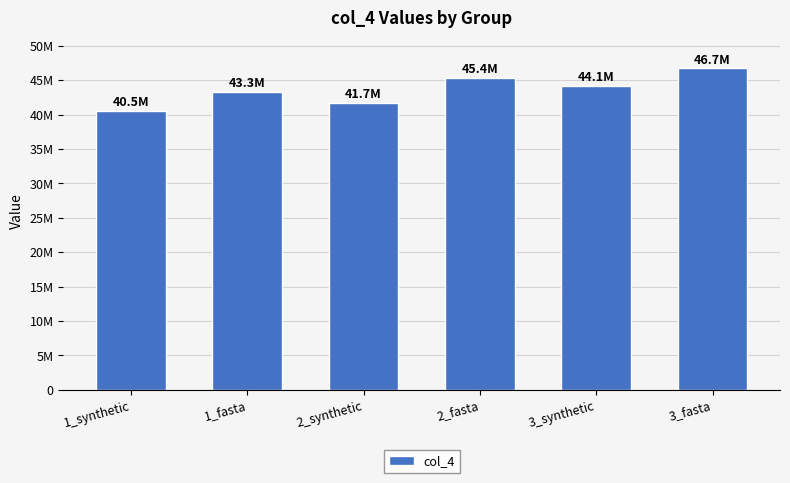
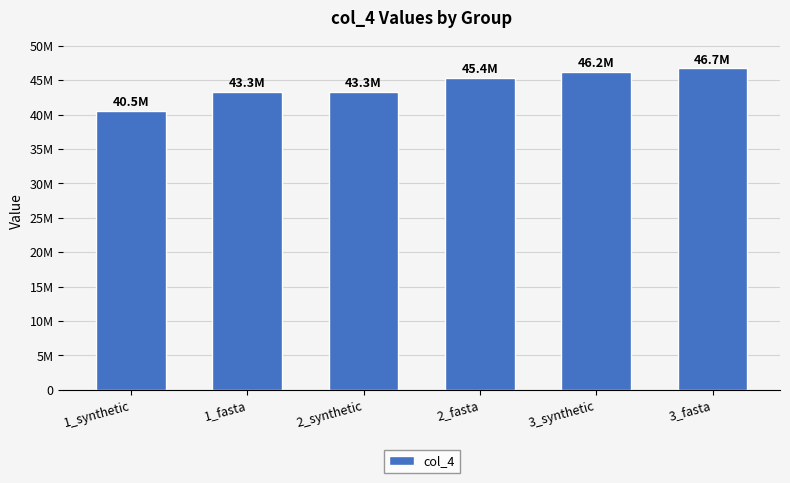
  {
    "1_synthetic": "40.5M",
    "1_fasta": "43.3M",
-   "2_synthetic": "41.7M",
+   "2_synthetic": "43.3M",
    "2_fasta": "45.4M",
-   "3_synthetic": "44.1M",
+   "3_synthetic": "46.2M",
    "3_fasta": "46.7M"
  }
